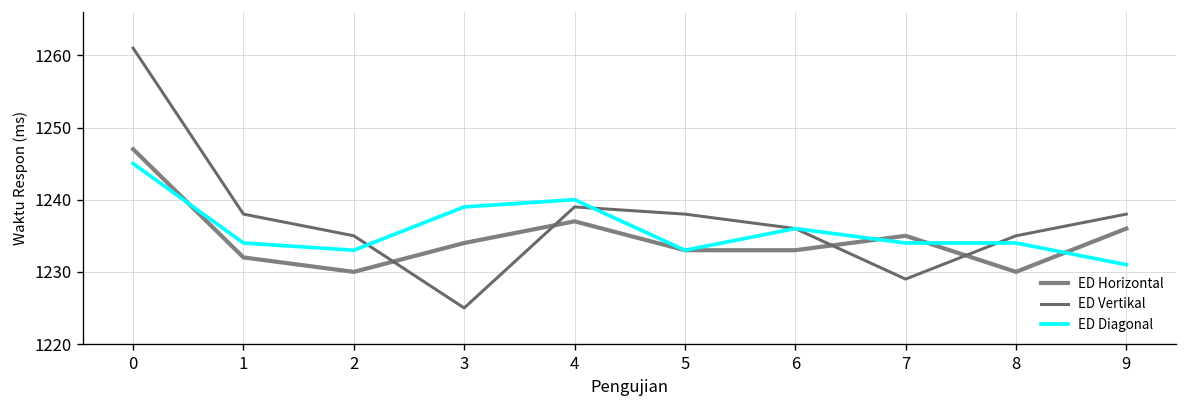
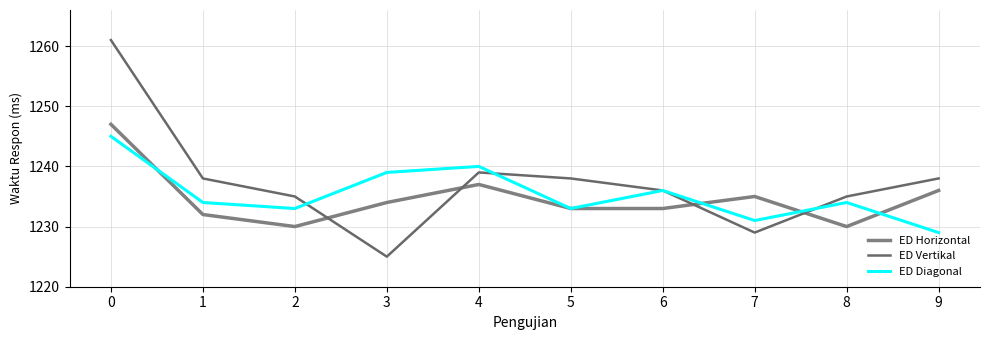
  {
    "ED Diagonal": {
      "0": 1245,
      "1": 1234,
      "2": 1233,
      "3": 1239,
      "4": 1240,
-     "7": 1234,
+     "7": 1231,
      "8": 1234,
-     "9": 1231
+     "9": 1229
    }
  }
